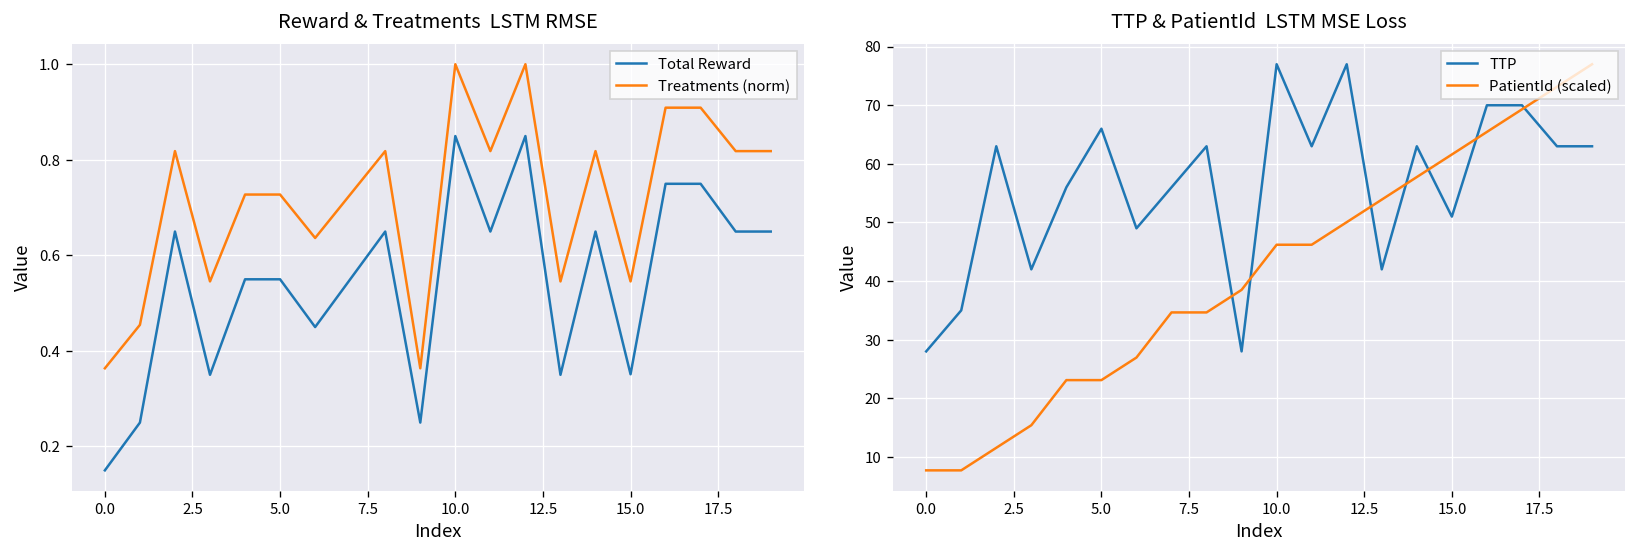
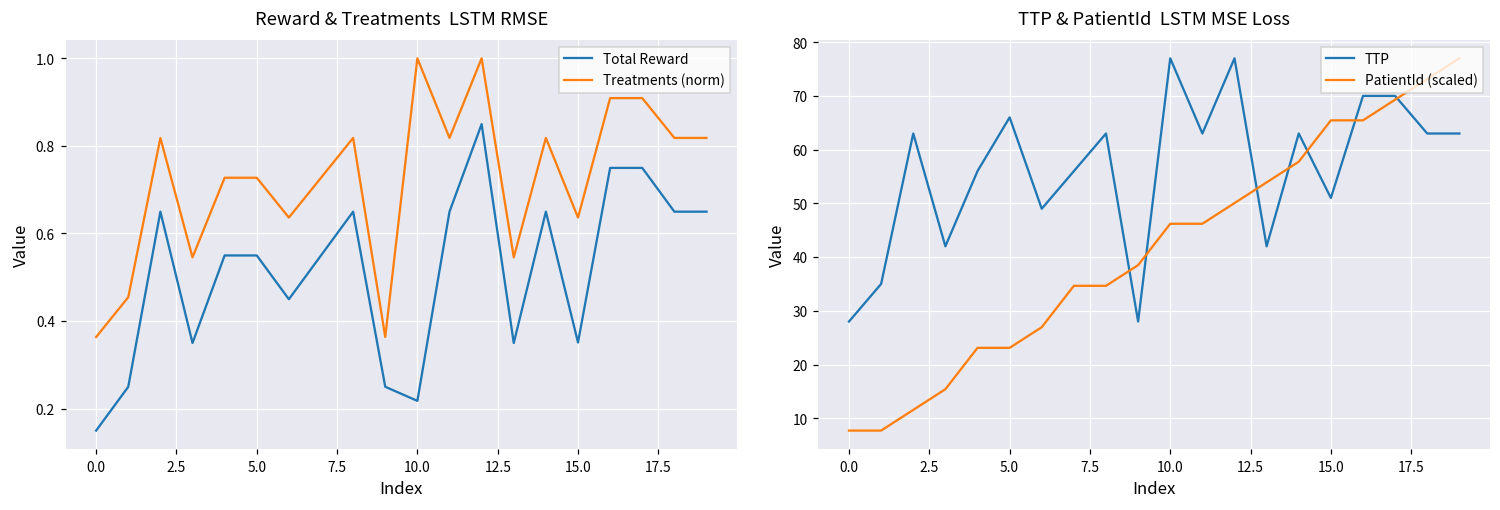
  {
    "Reward & Treatments LSTM RMSE": {
      "Total Reward": {
        "0.0": 0.15,
        "5.0": 0.55,
-       "10.0": 0.85,
+       "10.0": 0.22,
        "15.0": 0.35
      },
      "Treatments (norm)": {
        "0.0": 0.36,
        "5.0": 0.73,
        "10.0": 1.00,
-       "15.0": 0.55
+       "15.0": 0.64
      }
    },
    "TTP & PatientId LSTM MSE Loss": {
      "TTP": {
        "0.0": 28,
        "5.0": 66,
        "10.0": 77,
        "15.0": 51
      },
      "PatientId (scaled)": {
        "0.0": 8,
        "5.0": 23,
        "10.0": 46,
-       "15.0": 62
+       "15.0": 65
      }
    }
  }
